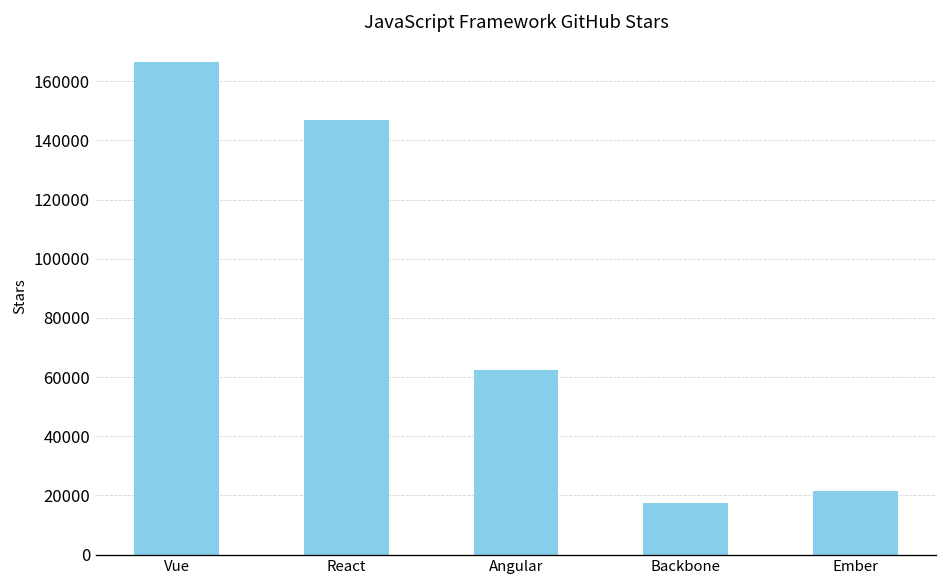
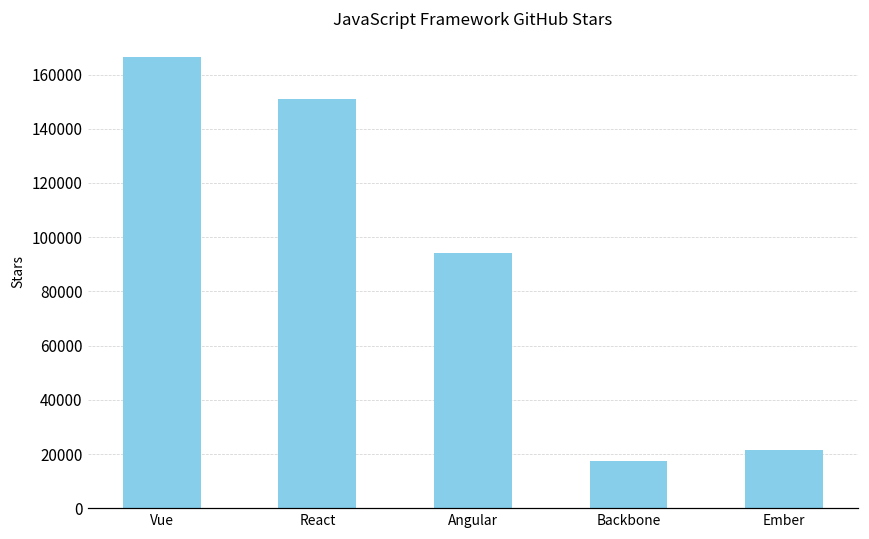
  {
    "Vue": 166000,
-   "React": 147000,
-   "Angular": 62000,
+   "React": 151000,
+   "Angular": 94000,
    "Backbone": 17000,
    "Ember": 21000
  }
